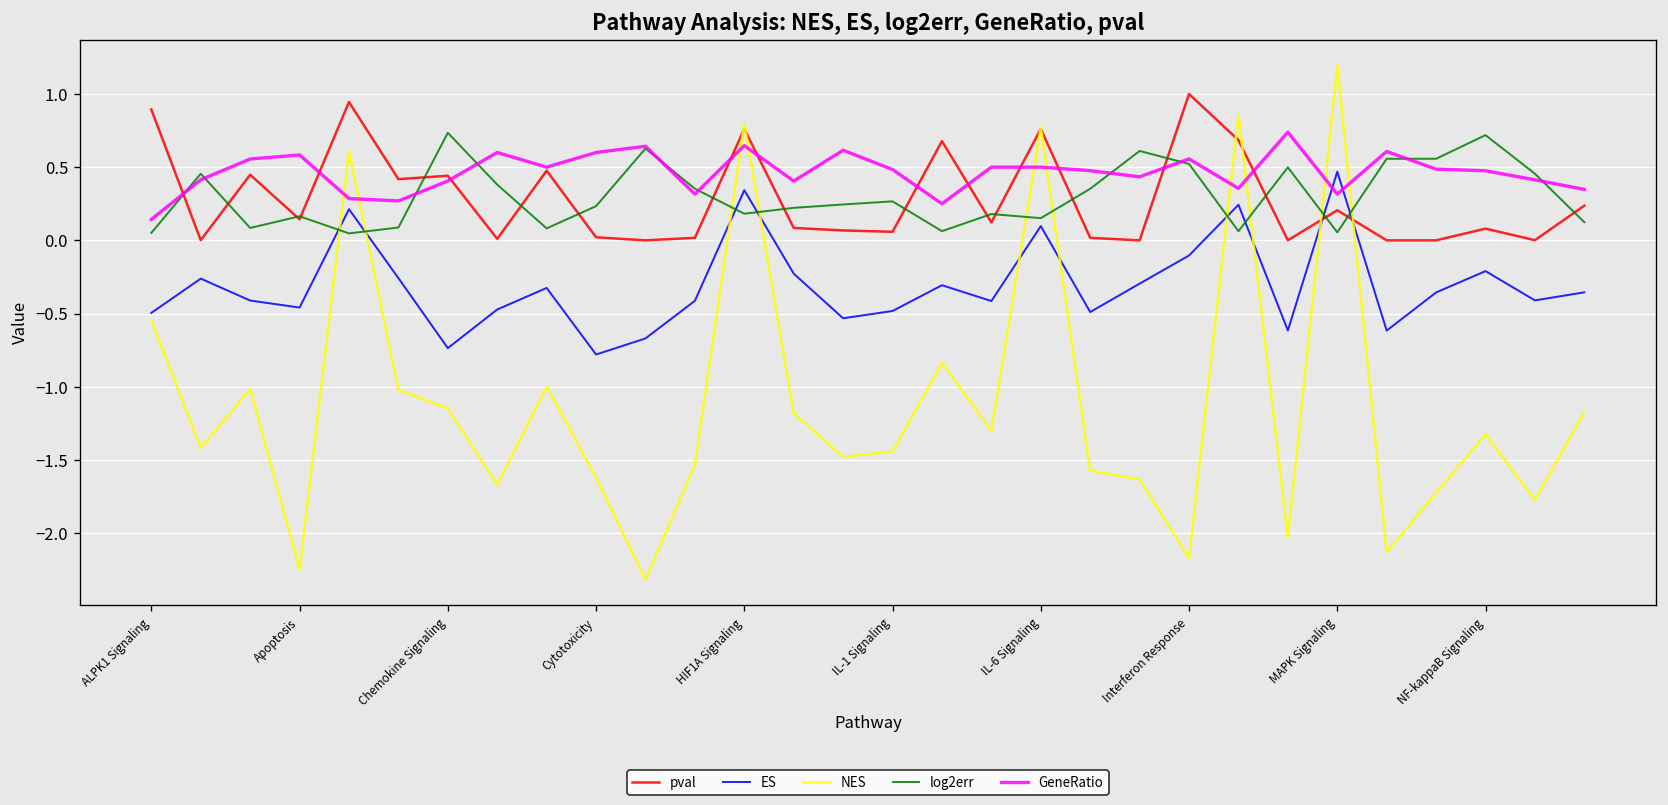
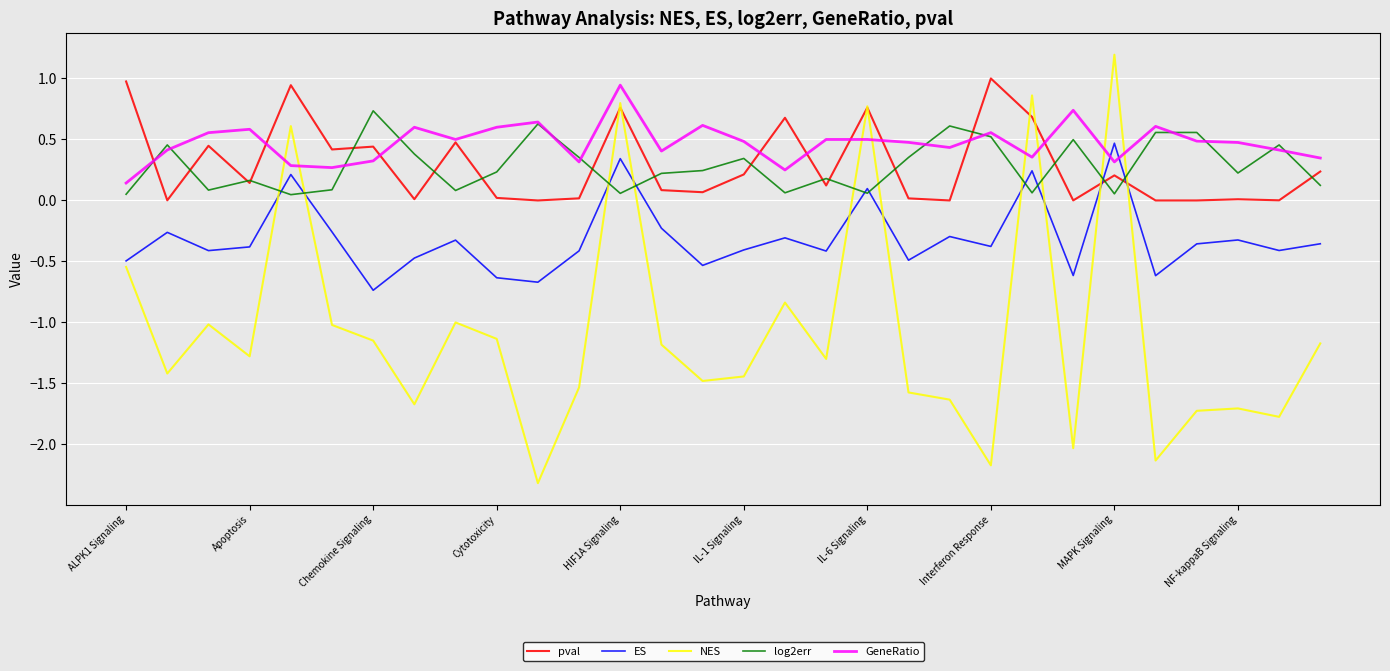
  {
    "pval": {
-     "ALPK1 Signaling": 0.89,
+     "ALPK1 Signaling": 0.98,
      "Apoptosis": 0.14,
      "Chemokine Signaling": 0.44,
      "Cytotoxicity": 0.02,
      "HIF1A Signaling": 0.76,
-     "IL-1 Signaling": 0.06,
+     "IL-1 Signaling": 0.21,
      "Interferon Response": 1.00,
      "MAPK Signaling": 0.21,
-     "NF-kappaB Signaling": 0.08
+     "NF-kappaB Signaling": 0.01
    },
    "ES": {
      "ALPK1 Signaling": -0.50,
-     "Apoptosis": -0.46,
+     "Apoptosis": -0.38,
      "Chemokine Signaling": -0.74,
-     "Cytotoxicity": -0.78,
+     "Cytotoxicity": -0.63,
      "HIF1A Signaling": 0.34,
-     "IL-1 Signaling": -0.48,
+     "IL-1 Signaling": -0.41,
      "IL-6 Signaling": 0.10,
-     "Interferon Response": -0.10,
+     "Interferon Response": -0.38,
      "MAPK Signaling": 0.47,
-     "NF-kappaB Signaling": -0.21
+     "NF-kappaB Signaling": -0.32
    },
    "NES": {
      "ALPK1 Signaling": -0.55,
-     "Apoptosis": -2.25,
+     "Apoptosis": -1.28,
      "Chemokine Signaling": -1.15,
-     "Cytotoxicity": -1.62,
+     "Cytotoxicity": -1.13,
      "HIF1A Signaling": 0.80,
      "IL-1 Signaling": -1.44,
      "Interferon Response": -2.17,
      "MAPK Signaling": 1.19,
-     "NF-kappaB Signaling": -1.32
+     "NF-kappaB Signaling": -1.70
    },
    "log2err": {
      "ALPK1 Signaling": 0.05,
      "Apoptosis": 0.16,
      "Chemokine Signaling": 0.73,
      "Cytotoxicity": 0.23,
-     "HIF1A Signaling": 0.18,
-     "IL-1 Signaling": 0.27,
-     "IL-6 Signaling": 0.15,
+     "HIF1A Signaling": 0.06,
+     "IL-1 Signaling": 0.34,
+     "IL-6 Signaling": 0.06,
      "Interferon Response": 0.52,
      "MAPK Signaling": 0.05,
-     "NF-kappaB Signaling": 0.72
+     "NF-kappaB Signaling": 0.22
    },
    "GeneRatio": {
      "ALPK1 Signaling": 0.14,
      "Apoptosis": 0.58,
-     "Chemokine Signaling": 0.41,
+     "Chemokine Signaling": 0.32,
      "Cytotoxicity": 0.60,
-     "HIF1A Signaling": 0.65,
+     "HIF1A Signaling": 0.95,
      "IL-1 Signaling": 0.48,
      "IL-6 Signaling": 0.50,
      "Interferon Response": 0.56,
      "MAPK Signaling": 0.32,
      "NF-kappaB Signaling": 0.48
    }
  }
